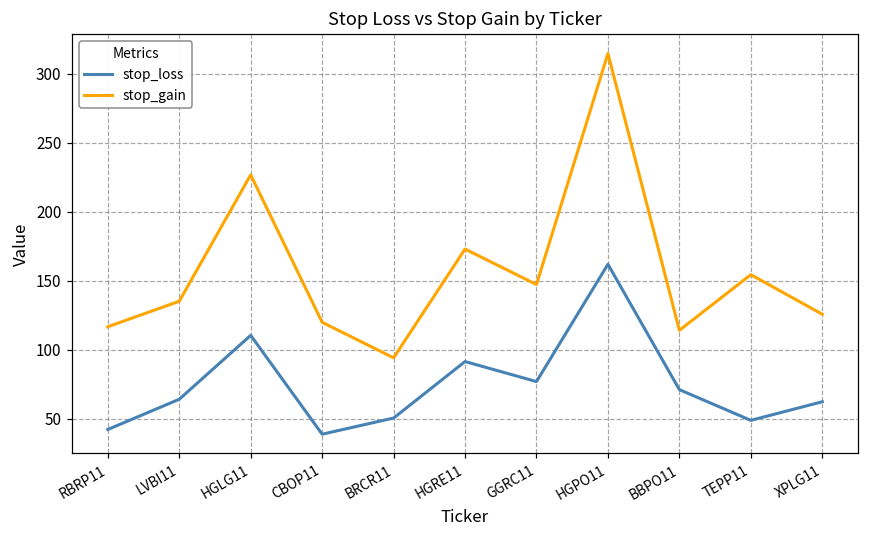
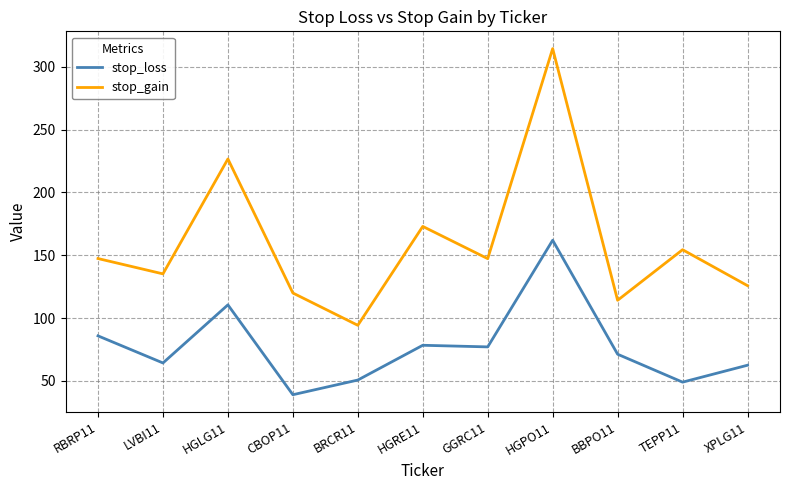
  {
    "stop_loss": {
-     "RBRP11": 42,
+     "RBRP11": 86,
      "LVBI11": 64,
      "HGLG11": 110,
      "CBOP11": 39,
      "BRCR11": 51,
-     "HGRE11": 92,
+     "HGRE11": 78,
      "GGRC11": 77,
      "HGPO11": 162,
      "BBPO11": 71,
      "TEPP11": 49,
      "XPLG11": 62
    },
    "stop_gain": {
-     "RBRP11": 117,
+     "RBRP11": 147,
      "LVBI11": 135,
      "HGLG11": 227,
      "CBOP11": 120,
      "BRCR11": 94,
      "HGRE11": 173,
      "GGRC11": 147,
      "HGPO11": 315,
      "BBPO11": 114,
      "TEPP11": 154,
      "XPLG11": 126
    }
  }
